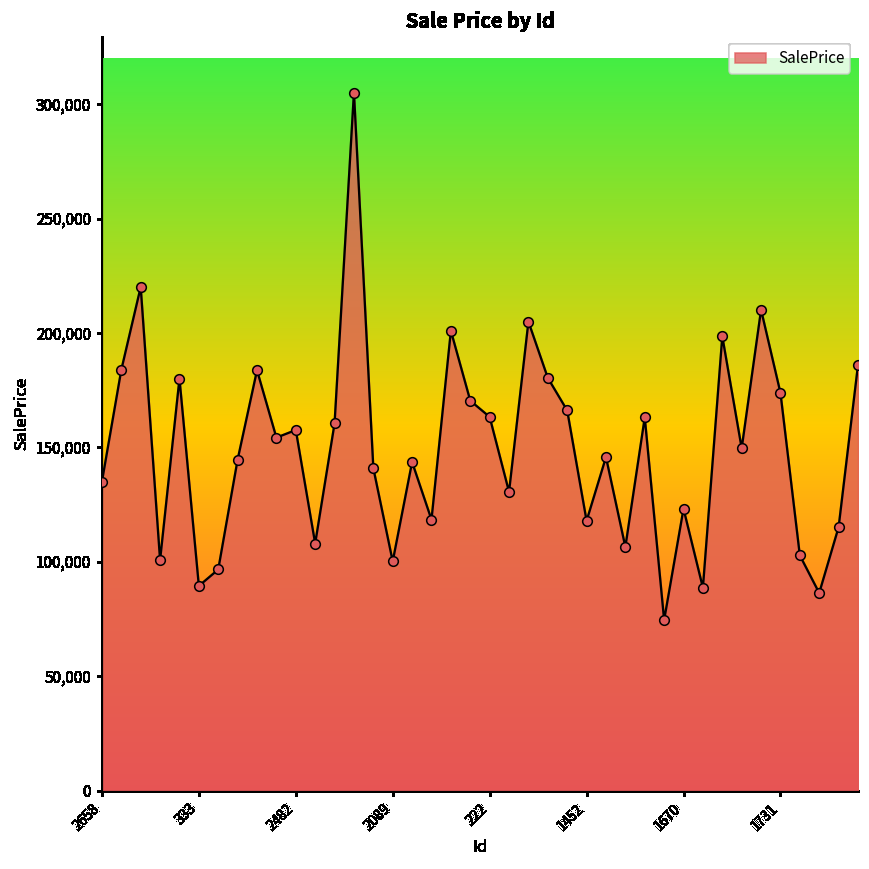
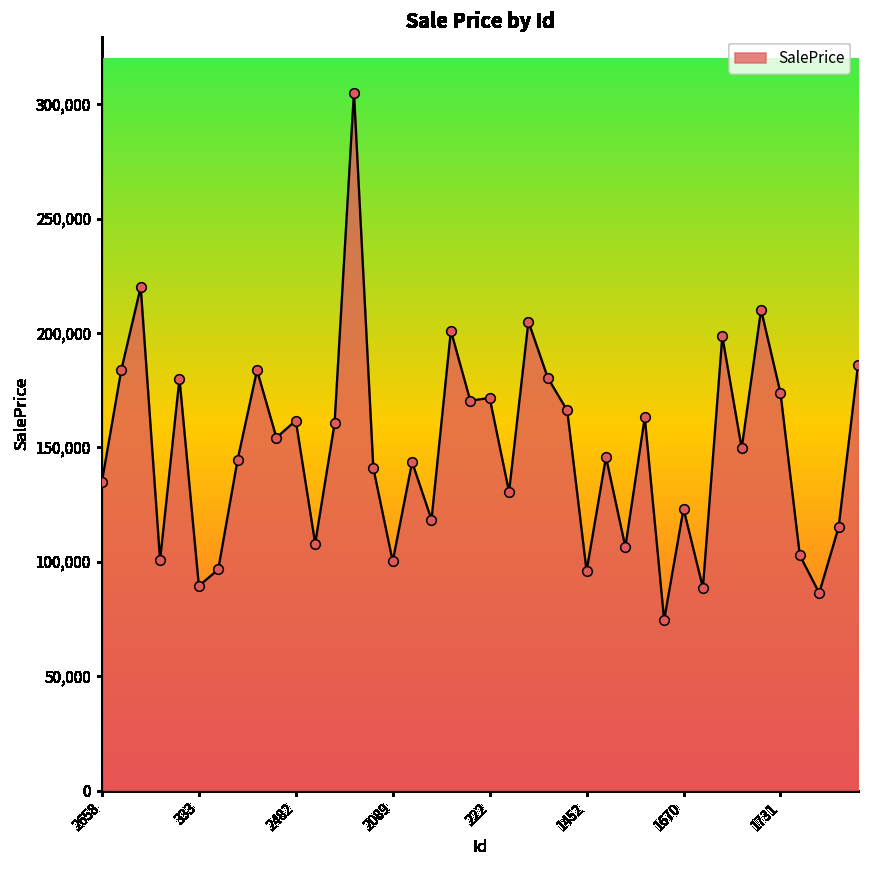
  {
    "2658": "135,000",
    "333": "89,000",
-   "2482": "158,000",
+   "2482": "162,000",
    "2089": "100,000",
-   "222": "163,000",
-   "1452": "118,000",
+   "222": "172,000",
+   "1452": "96,000",
    "1670": "123,000",
    "1731": "174,000"
  }
